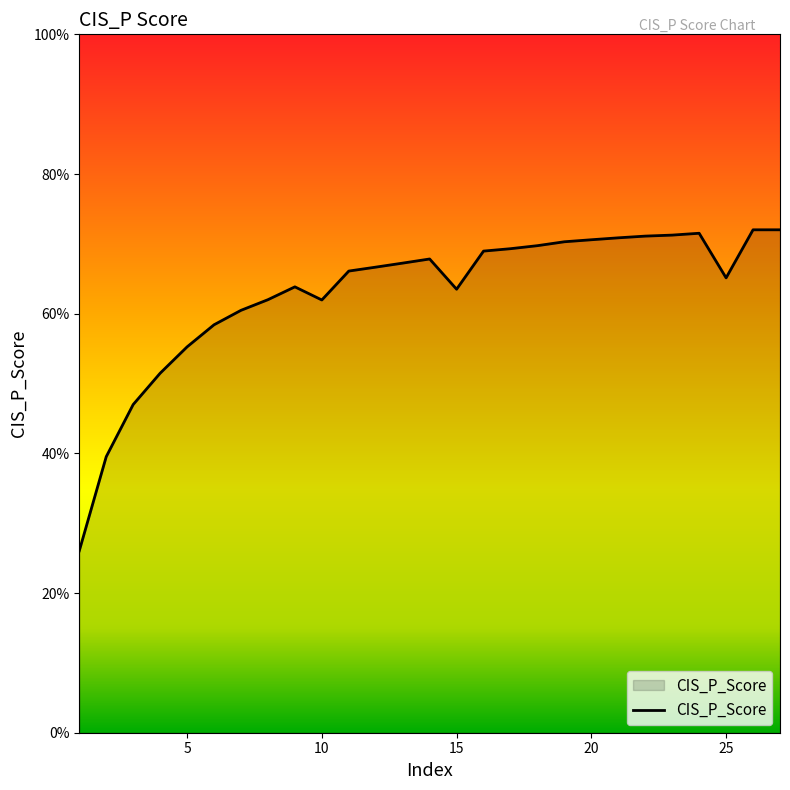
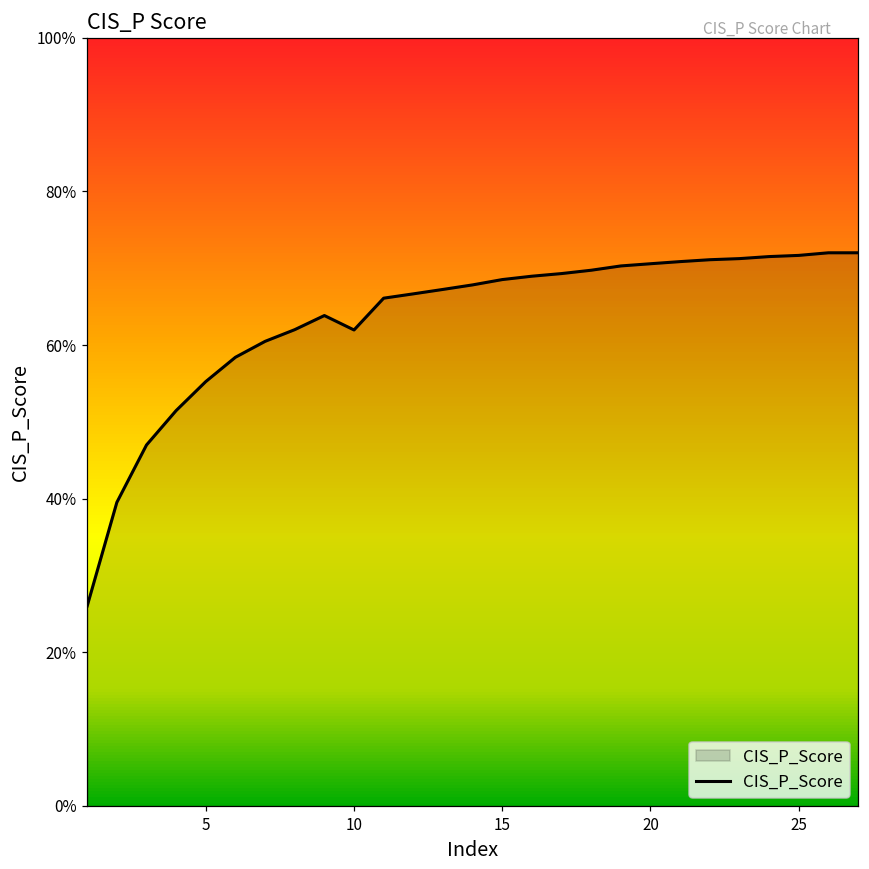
  {
    "5": "55%",
    "10": "62%",
-   "15": "64%",
+   "15": "69%",
    "20": "71%",
-   "25": "65%"
+   "25": "72%"
  }
